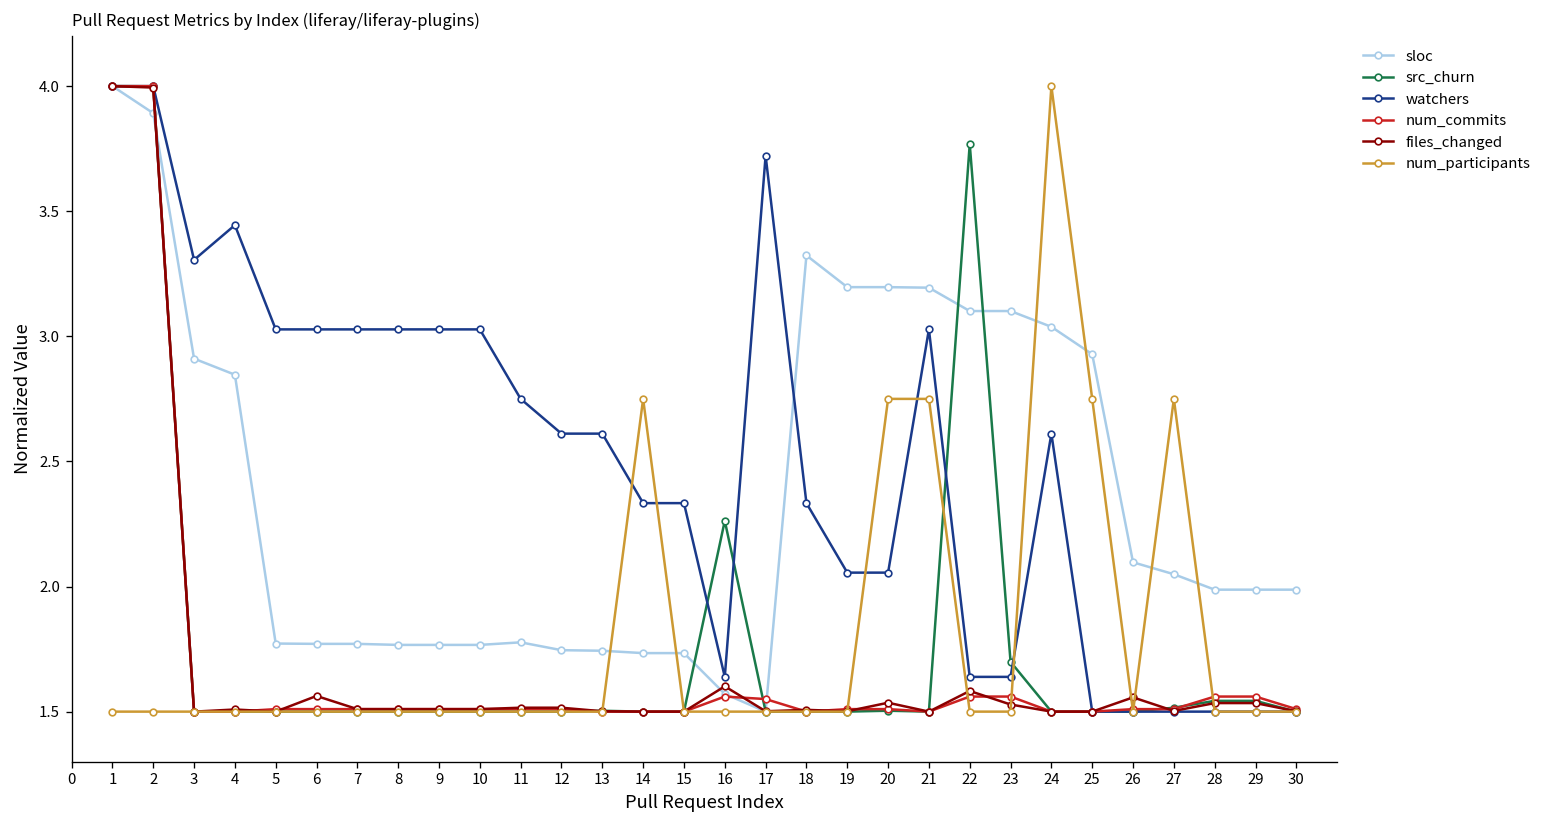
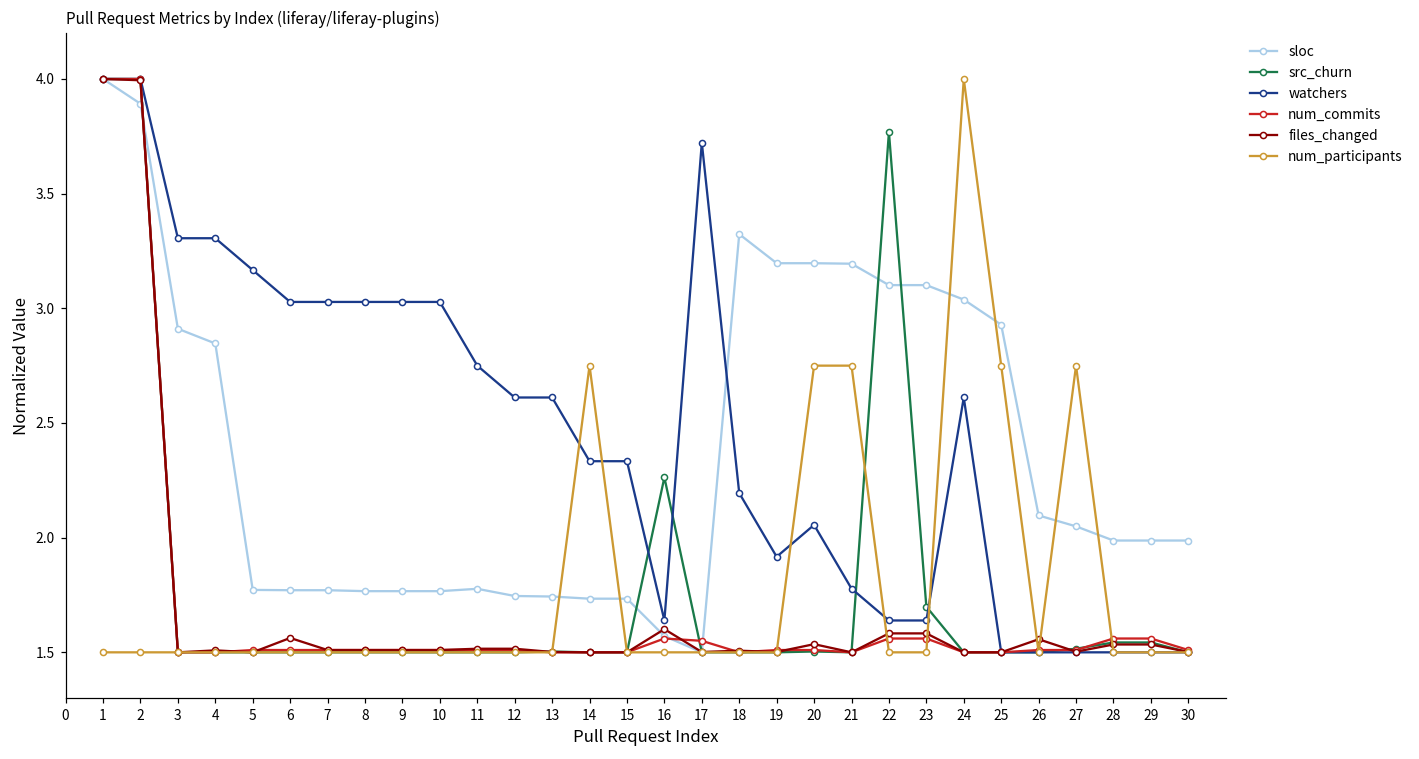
  {
    "sloc": {
      "2": 3.89,
      "3": 2.91,
      "4": 2.85,
      "5": 1.77,
      "6": 1.77,
      "7": 1.77,
      "8": 1.77,
      "9": 1.77,
      "10": 1.77,
      "11": 1.78,
      "12": 1.75,
      "13": 1.74,
      "14": 1.73,
      "15": 1.73,
      "18": 3.32,
      "19": 3.20,
      "20": 3.20,
      "21": 3.19,
      "22": 3.10,
      "23": 3.10,
      "24": 3.04,
      "25": 2.93,
      "26": 2.10,
      "27": 2.05,
      "28": 1.99,
      "29": 1.99,
      "30": 1.99
    },
    "src_churn": {
      "16": 2.26,
      "22": 3.77,
      "23": 1.70
    },
    "watchers": {
      "3": 3.31,
-     "4": 3.44,
-     "5": 3.03,
+     "4": 3.31,
+     "5": 3.17,
      "6": 3.03,
      "7": 3.03,
      "8": 3.03,
      "9": 3.03,
      "10": 3.03,
      "11": 2.75,
      "12": 2.61,
      "13": 2.61,
      "14": 2.33,
      "15": 2.33,
      "16": 1.64,
      "17": 3.72,
-     "18": 2.33,
-     "19": 2.06,
+     "18": 2.19,
+     "19": 1.92,
      "20": 2.06,
-     "21": 3.03,
+     "21": 1.78,
      "22": 1.64,
      "23": 1.64,
      "24": 2.61
    },
    "num_commits": {
      "17": 1.55,
      "22": 1.56,
      "23": 1.56,
      "28": 1.56,
      "29": 1.56
    },
    "files_changed": {
      "6": 1.56,
      "16": 1.60,
      "20": 1.54,
      "22": 1.58,
-     "23": 1.53,
+     "23": 1.58,
      "26": 1.56
    },
    "num_participants": {
      "1": 1.50,
      "2": 1.50,
      "14": 2.75,
      "16": 1.50,
      "20": 2.75,
      "21": 2.75,
      "22": 1.50,
      "23": 1.50,
      "24": 4.00,
      "25": 2.75,
      "27": 2.75
    }
  }
